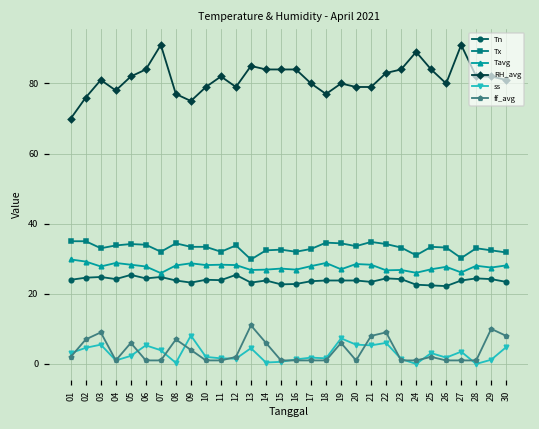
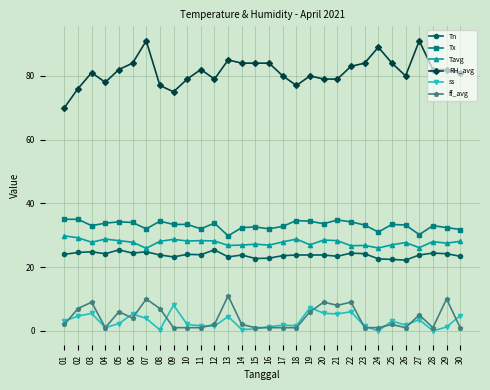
  {
    "ff_avg": {
      "01": 2,
      "02": 7,
      "03": 9,
      "05": 6,
-     "06": 1,
-     "07": 1,
+     "06": 4,
+     "07": 10,
      "08": 7,
-     "09": 4,
+     "09": 1,
      "10": 1,
      "13": 11,
-     "14": 6,
+     "14": 2,
      "17": 1,
      "19": 6,
-     "20": 1,
+     "20": 9,
      "21": 8,
      "22": 9,
      "24": 1,
      "25": 2,
      "26": 1,
-     "27": 1,
+     "27": 5,
      "28": 1,
      "29": 10,
-     "30": 8
+     "30": 1
    }
  }
